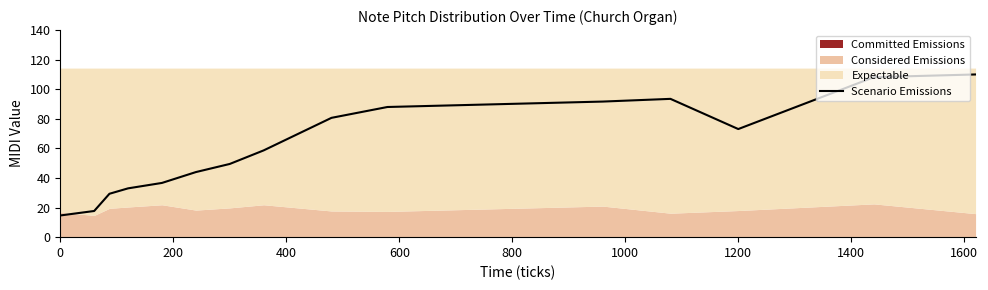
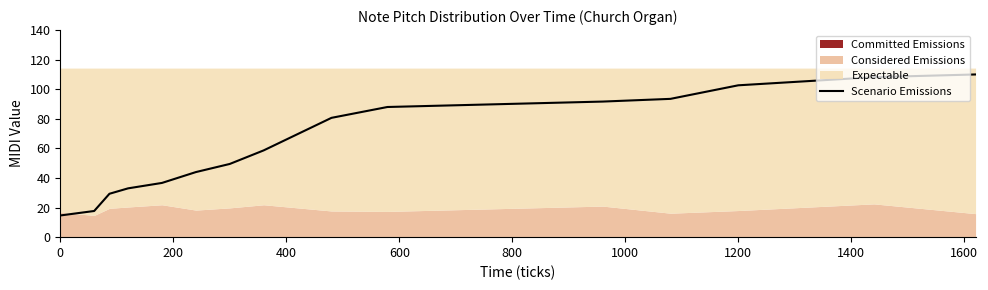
  {
    "Scenario Emissions": {
      "0": 15,
-     "1200": 73
+     "1200": 103
    },
    "Committed Emissions": {
      "0": 0,
      "1200": 0
    },
    "Considered Emissions": {
      "0": 17,
      "1200": 18
    },
    "Expectable": {
      "0": 98,
      "1200": 96
    }
  }
